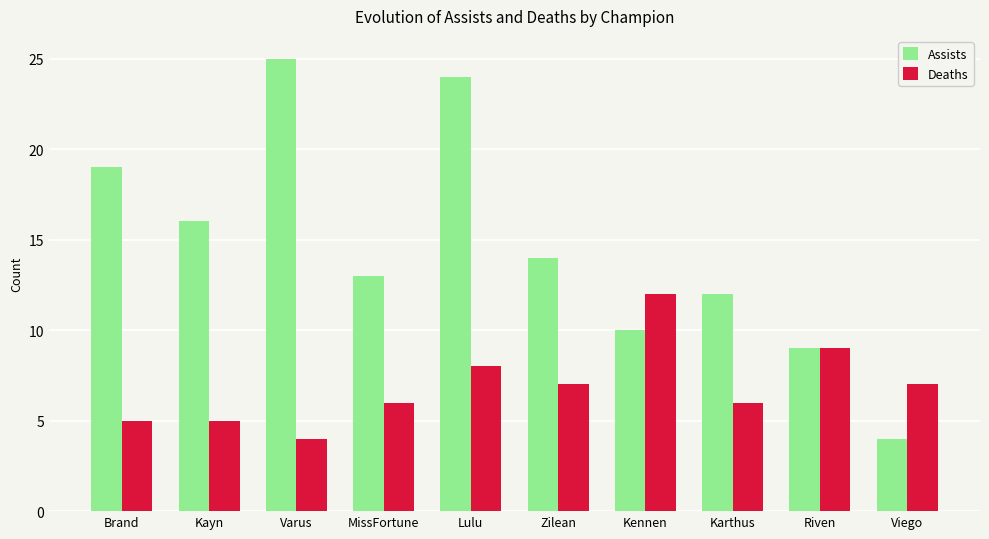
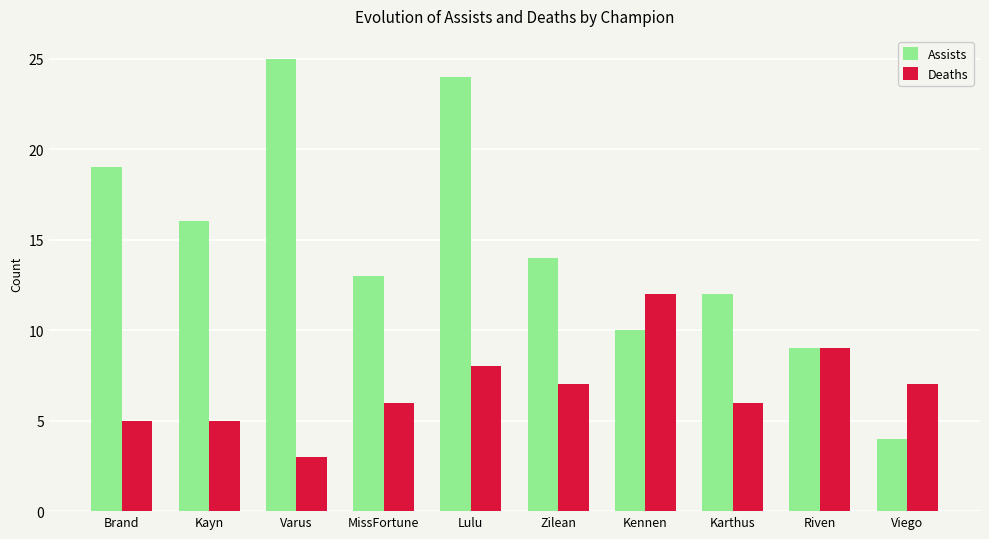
  {
    "Assists": {
      "Brand": 19,
      "Kayn": 16,
      "Varus": 25,
      "MissFortune": 13,
      "Lulu": 24,
      "Zilean": 14,
      "Kennen": 10,
      "Karthus": 12,
      "Riven": 9,
      "Viego": 4
    },
    "Deaths": {
      "Brand": 5,
      "Kayn": 5,
-     "Varus": 4,
+     "Varus": 3,
      "MissFortune": 6,
      "Lulu": 8,
      "Zilean": 7,
      "Kennen": 12,
      "Karthus": 6,
      "Riven": 9,
      "Viego": 7
    }
  }
